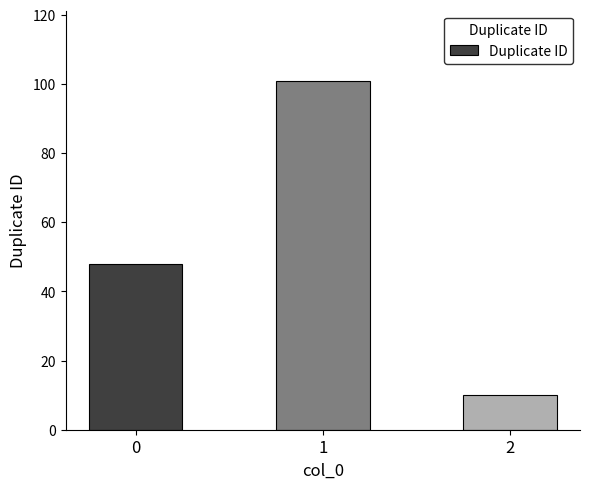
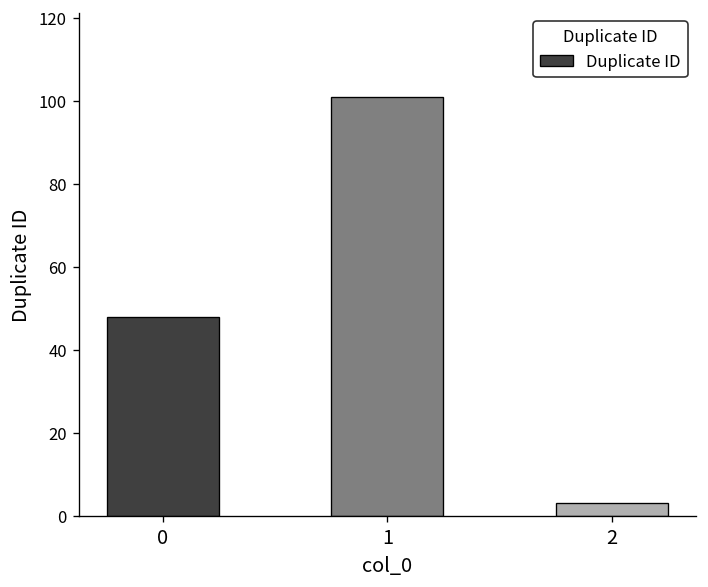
  {
    "0": 48,
    "1": 101,
-   "2": 10
+   "2": 3
  }
